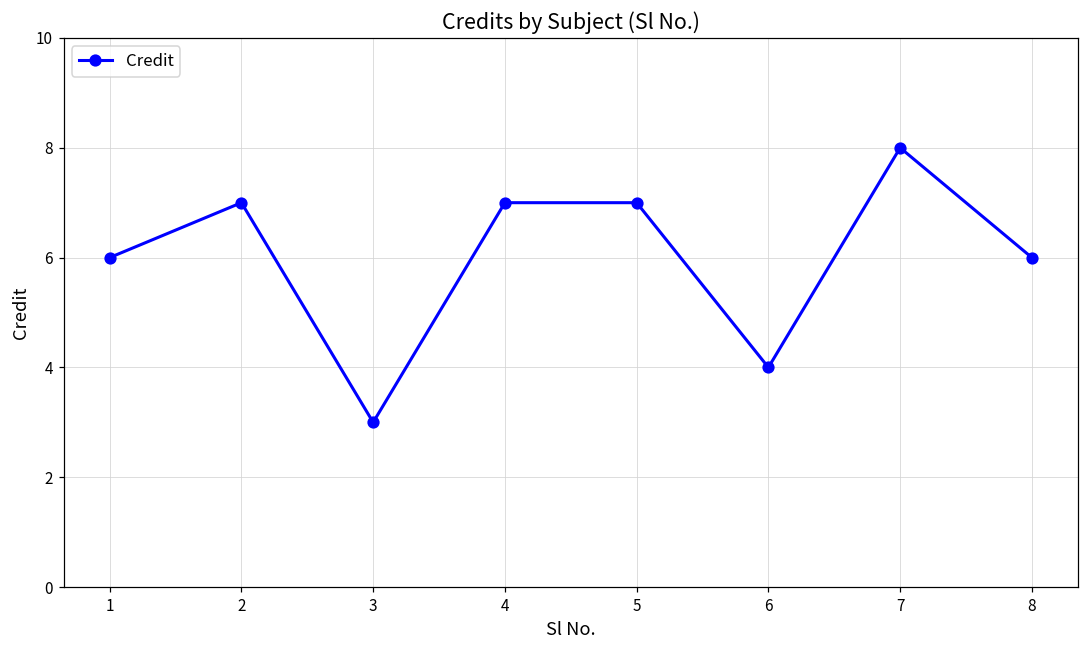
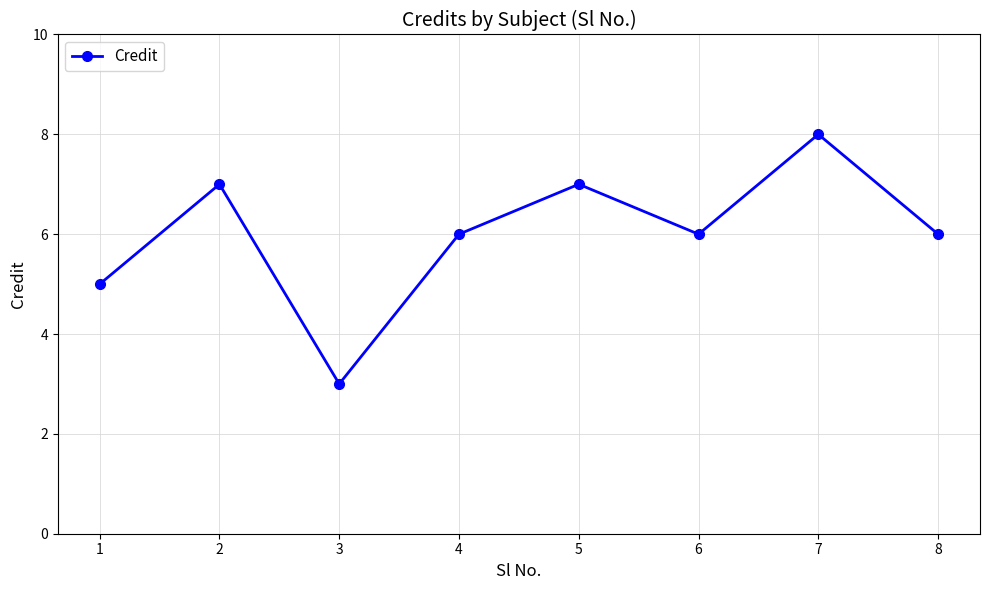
  {
-   "1": 6,
+   "1": 5,
    "2": 7,
    "3": 3,
-   "4": 7,
+   "4": 6,
    "5": 7,
-   "6": 4,
+   "6": 6,
    "7": 8,
    "8": 6
  }
